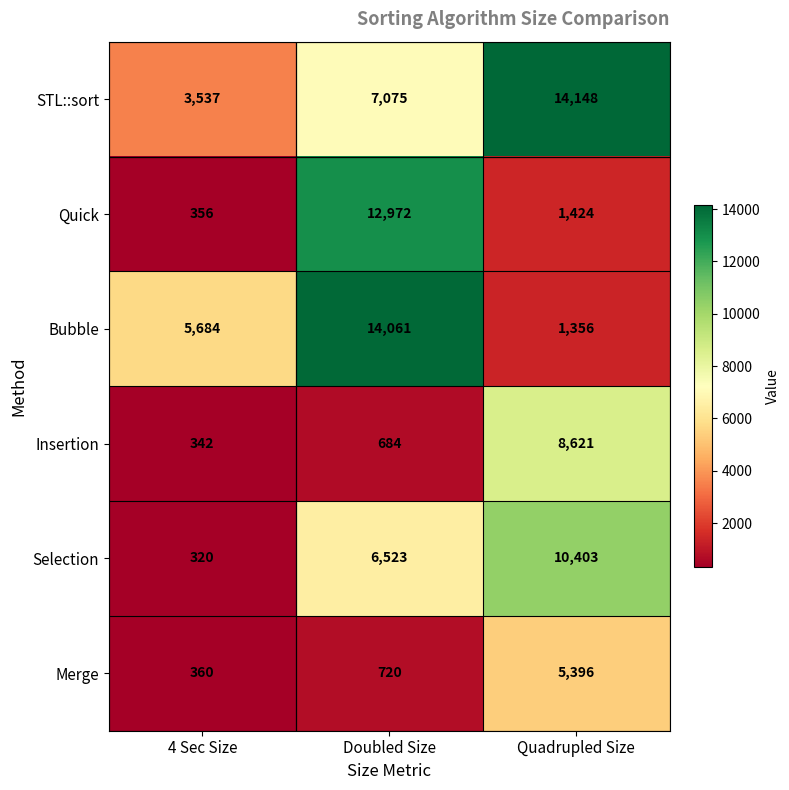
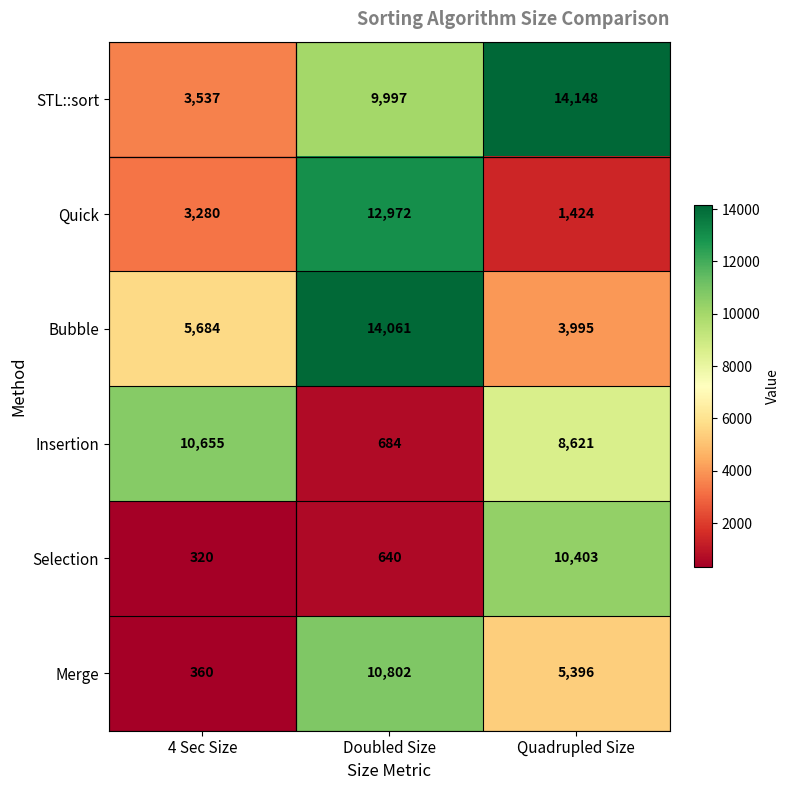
  {
    "STL::sort": {
      "4 Sec Size": "3,537",
-     "Doubled Size": "7,075",
+     "Doubled Size": "9,997",
      "Quadrupled Size": "14,148"
    },
    "Quick": {
-     "4 Sec Size": "356",
+     "4 Sec Size": "3,280",
      "Doubled Size": "12,972",
      "Quadrupled Size": "1,424"
    },
    "Bubble": {
      "4 Sec Size": "5,684",
      "Doubled Size": "14,061",
-     "Quadrupled Size": "1,356"
+     "Quadrupled Size": "3,995"
    },
    "Insertion": {
-     "4 Sec Size": "342",
+     "4 Sec Size": "10,655",
      "Doubled Size": "684",
      "Quadrupled Size": "8,621"
    },
    "Selection": {
      "4 Sec Size": "320",
-     "Doubled Size": "6,523",
+     "Doubled Size": "640",
      "Quadrupled Size": "10,403"
    },
    "Merge": {
      "4 Sec Size": "360",
-     "Doubled Size": "720",
+     "Doubled Size": "10,802",
      "Quadrupled Size": "5,396"
    }
  }
